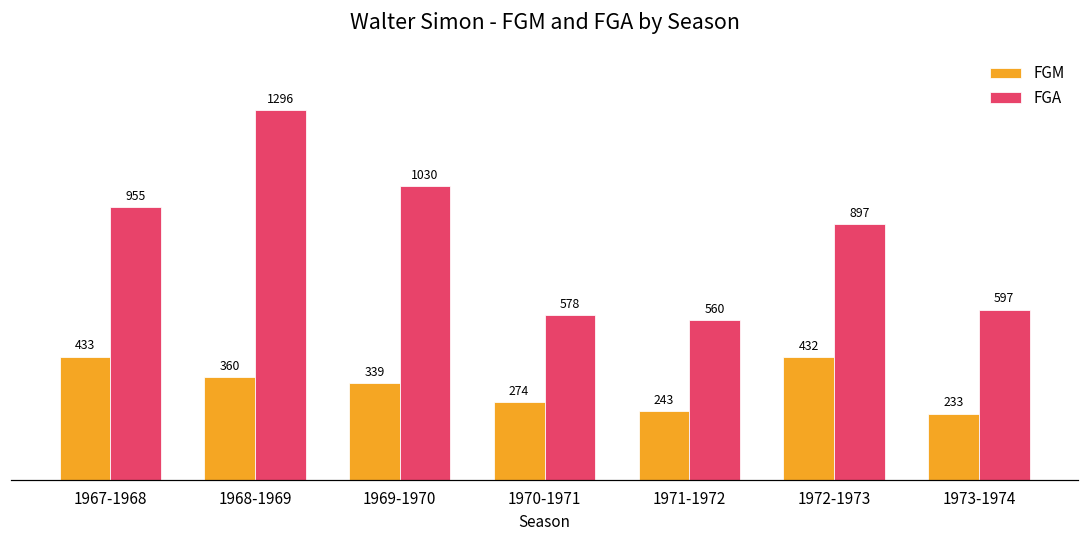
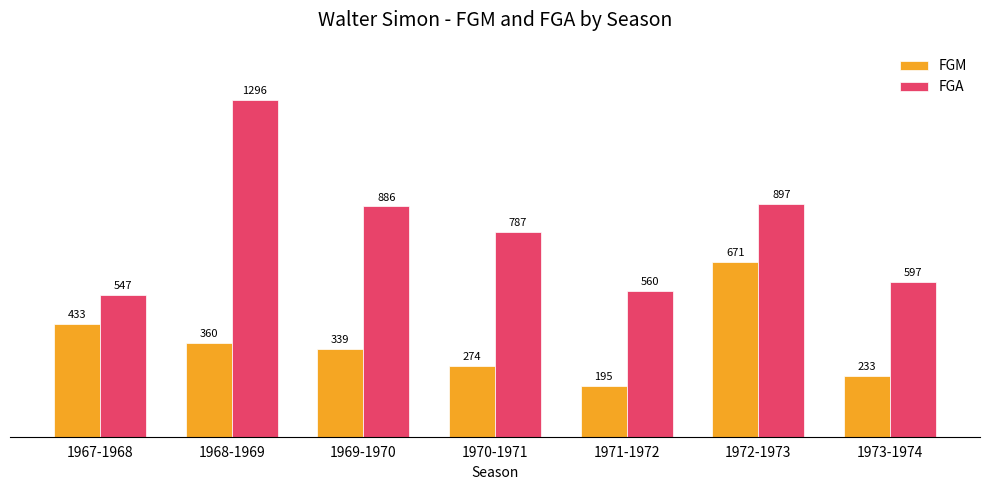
  {
    "FGM": {
      "1967-1968": 433,
      "1968-1969": 360,
      "1969-1970": 339,
      "1970-1971": 274,
-     "1971-1972": 243,
-     "1972-1973": 432,
+     "1971-1972": 195,
+     "1972-1973": 671,
      "1973-1974": 233
    },
    "FGA": {
-     "1967-1968": 955,
+     "1967-1968": 547,
      "1968-1969": 1296,
-     "1969-1970": 1030,
-     "1970-1971": 578,
+     "1969-1970": 886,
+     "1970-1971": 787,
      "1971-1972": 560,
      "1972-1973": 897,
      "1973-1974": 597
    }
  }
